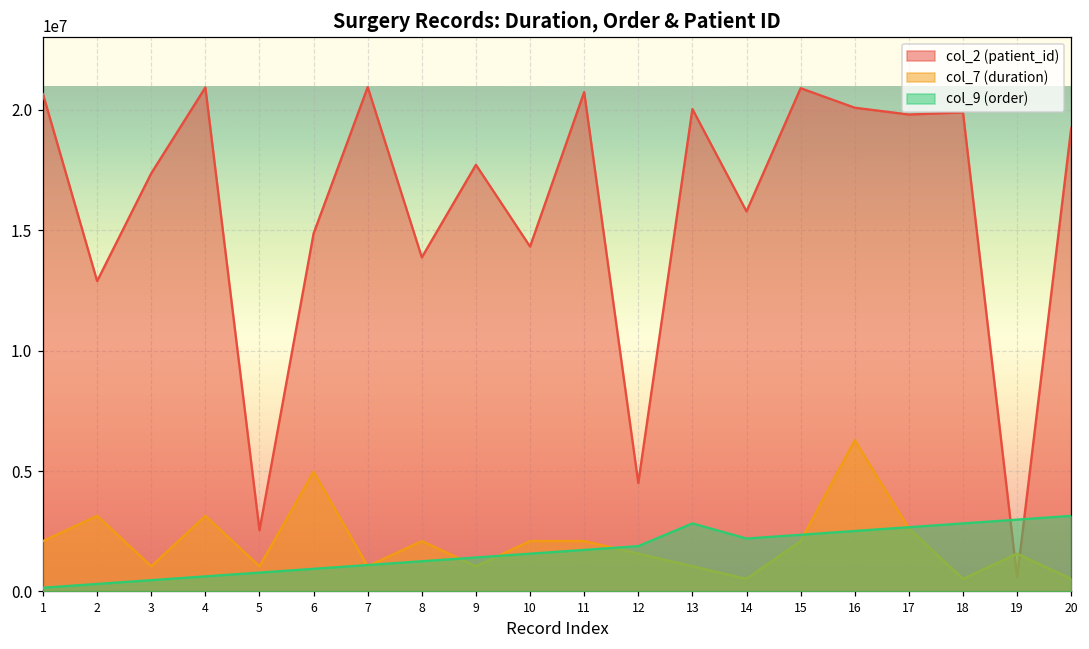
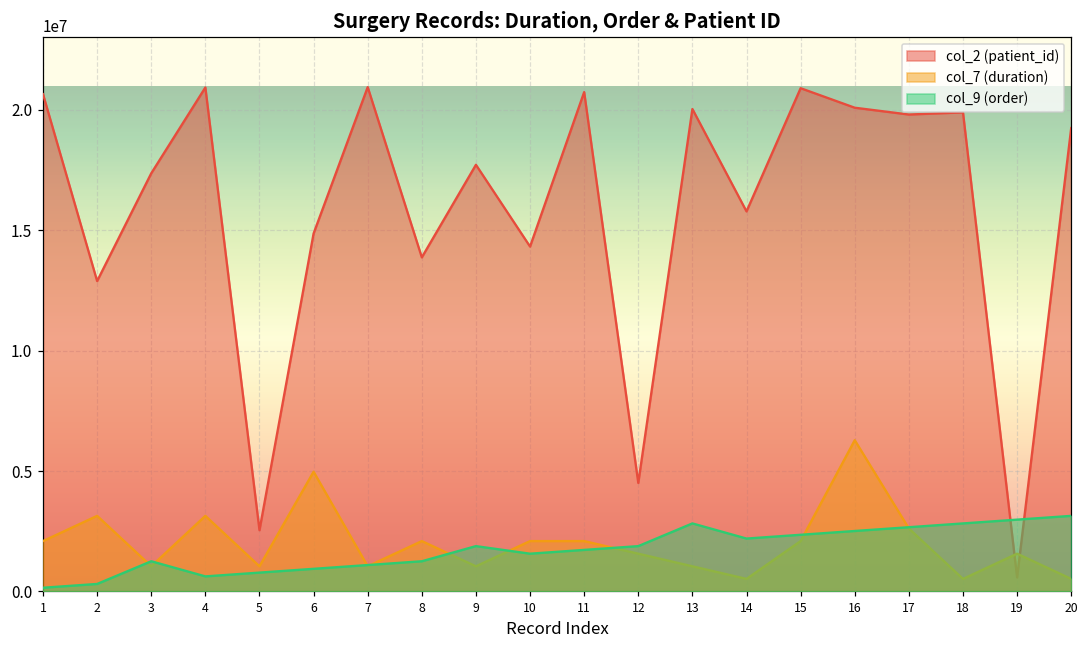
  {
    "col_2 (patient_id)": {
      "1": 20700000,
      "2": 12900000,
      "3": 17400000,
      "4": 20900000,
      "5": 2500000,
      "6": 14900000,
      "7": 21000000,
      "8": 13900000,
      "9": 17700000,
      "10": 14300000,
      "11": 20700000,
      "12": 4500000,
      "13": 20000000,
      "14": 15800000,
      "15": 20900000,
      "16": 20100000,
      "17": 19800000,
      "18": 19900000,
      "19": 600000,
      "20": 19300000
    },
    "col_7 (duration)": {
      "1": 2100000,
      "2": 3100000,
      "3": 1000000,
      "4": 3100000,
      "5": 1000000,
      "6": 5000000,
      "8": 2100000,
      "9": 1000000,
      "10": 2100000,
      "11": 2100000,
      "12": 1600000,
      "13": 1000000,
      "14": 500000,
      "15": 2100000,
      "16": 6300000,
      "18": 500000,
      "19": 1600000,
      "20": 500000
    },
    "col_9 (order)": {
      "1": 200000,
      "2": 300000,
-     "3": 500000,
+     "3": 1300000,
      "4": 600000,
      "5": 800000,
      "6": 900000,
      "8": 1300000,
-     "9": 1400000,
+     "9": 1900000,
      "10": 1600000,
      "11": 1700000,
      "12": 1900000,
      "13": 2800000,
      "14": 2200000,
      "15": 2400000,
      "16": 2500000,
      "18": 2800000,
      "19": 3000000,
      "20": 3100000
    }
  }
